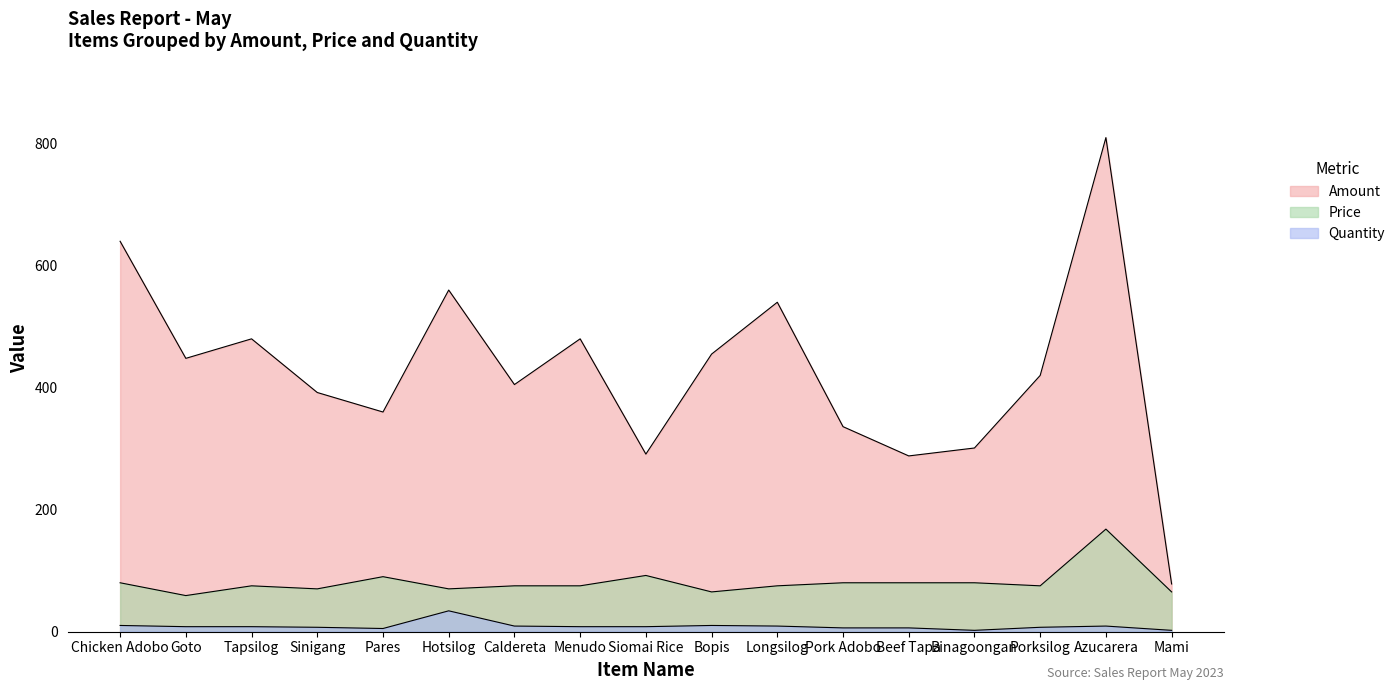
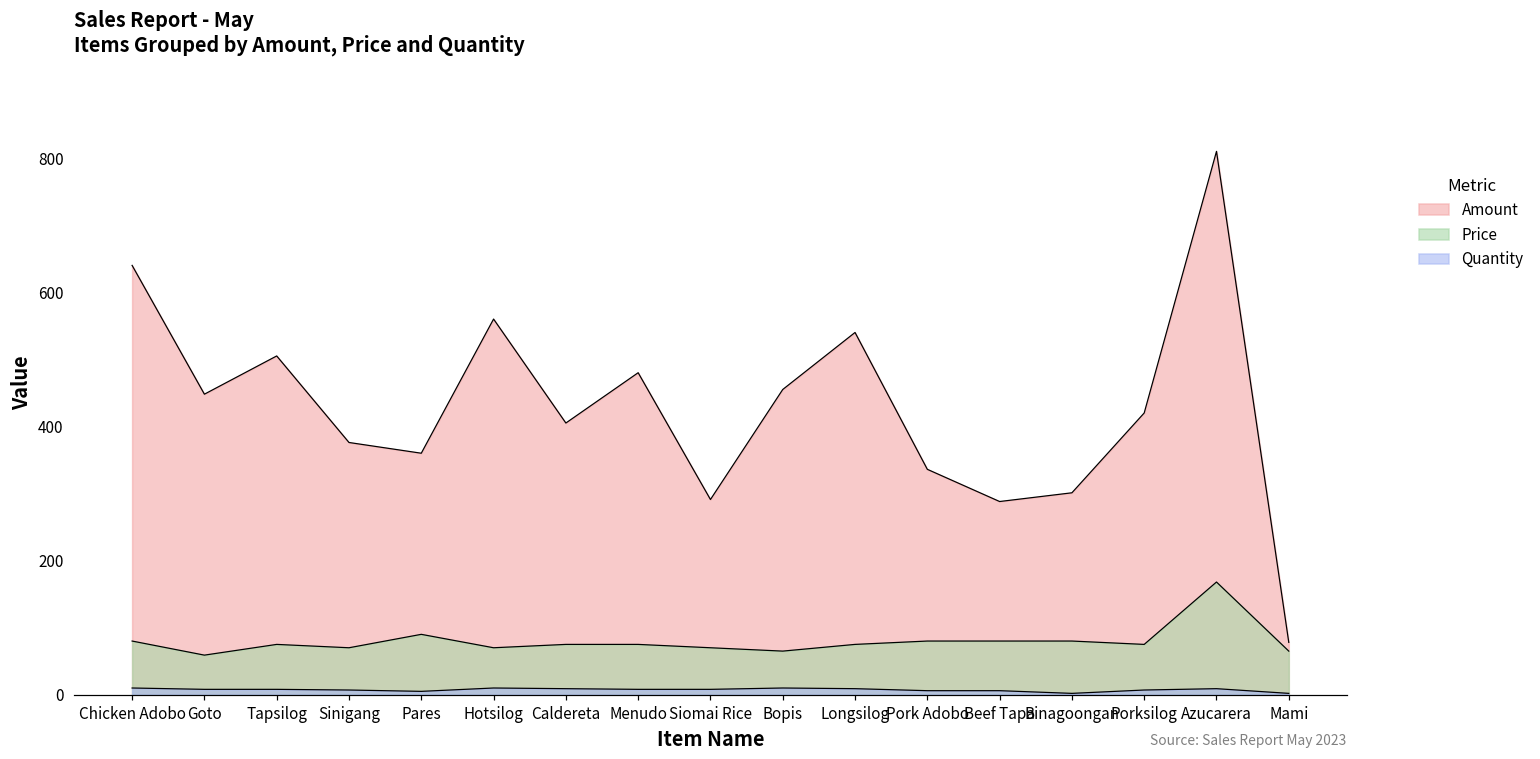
  {
    "Amount": {
      "Chicken Adobo": 640,
      "Goto": 450,
-     "Tapsilog": 480,
-     "Sinigang": 390,
+     "Tapsilog": 510,
+     "Sinigang": 380,
      "Pares": 360,
      "Hotsilog": 560,
      "Caldereta": 410,
      "Menudo": 480,
      "Siomai Rice": 290,
      "Bopis": 460,
      "Longsilog": 540,
      "Pork Adobo": 340,
      "Binagoongan": 300,
      "Porksilog": 420,
      "Azucarera": 810,
      "Mami": 80
    },
    "Price": {
      "Chicken Adobo": 80,
      "Goto": 60,
      "Tapsilog": 80,
      "Sinigang": 70,
      "Pares": 90,
      "Hotsilog": 70,
      "Caldereta": 80,
      "Menudo": 80,
-     "Siomai Rice": 90,
+     "Siomai Rice": 70,
      "Bopis": 70,
      "Longsilog": 80,
      "Pork Adobo": 80,
      "Binagoongan": 80,
      "Porksilog": 80,
      "Azucarera": 170,
      "Mami": 70
    },
    "Quantity": {
      "Chicken Adobo": 10,
      "Goto": 10,
      "Tapsilog": 10,
      "Sinigang": 10,
      "Pares": 10,
-     "Hotsilog": 30,
+     "Hotsilog": 10,
      "Caldereta": 10,
      "Menudo": 10,
      "Siomai Rice": 10,
      "Bopis": 10,
      "Longsilog": 10,
      "Pork Adobo": 10,
      "Binagoongan": 0,
      "Porksilog": 10,
      "Azucarera": 10,
      "Mami": 0
    }
  }
